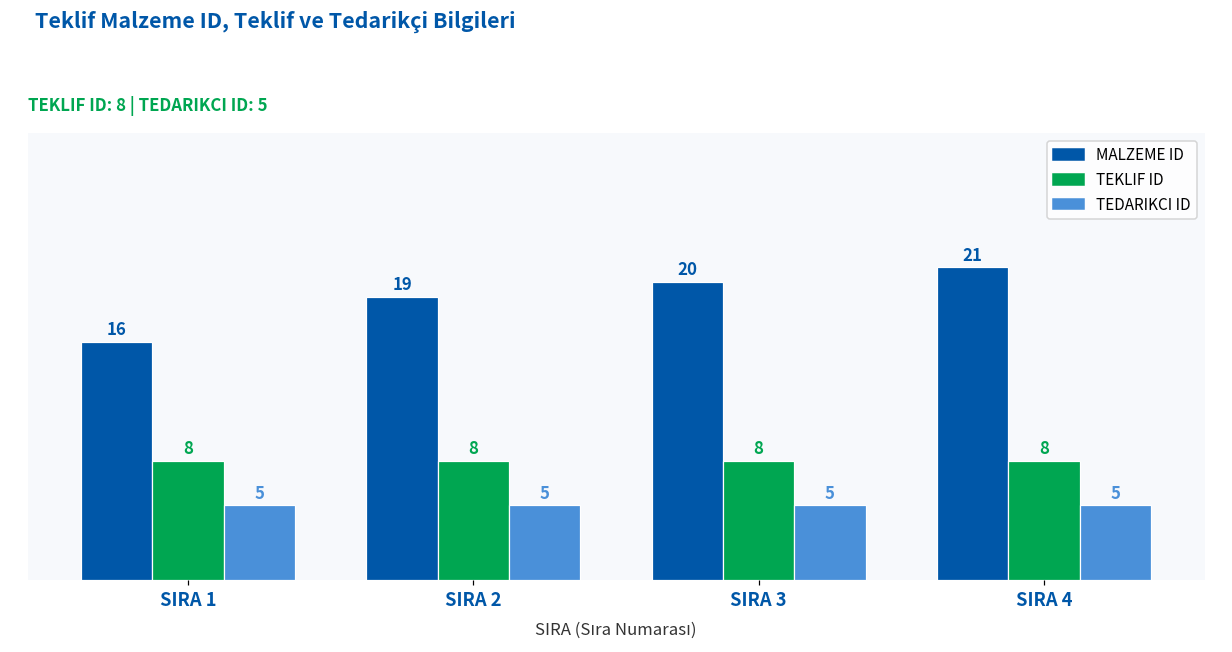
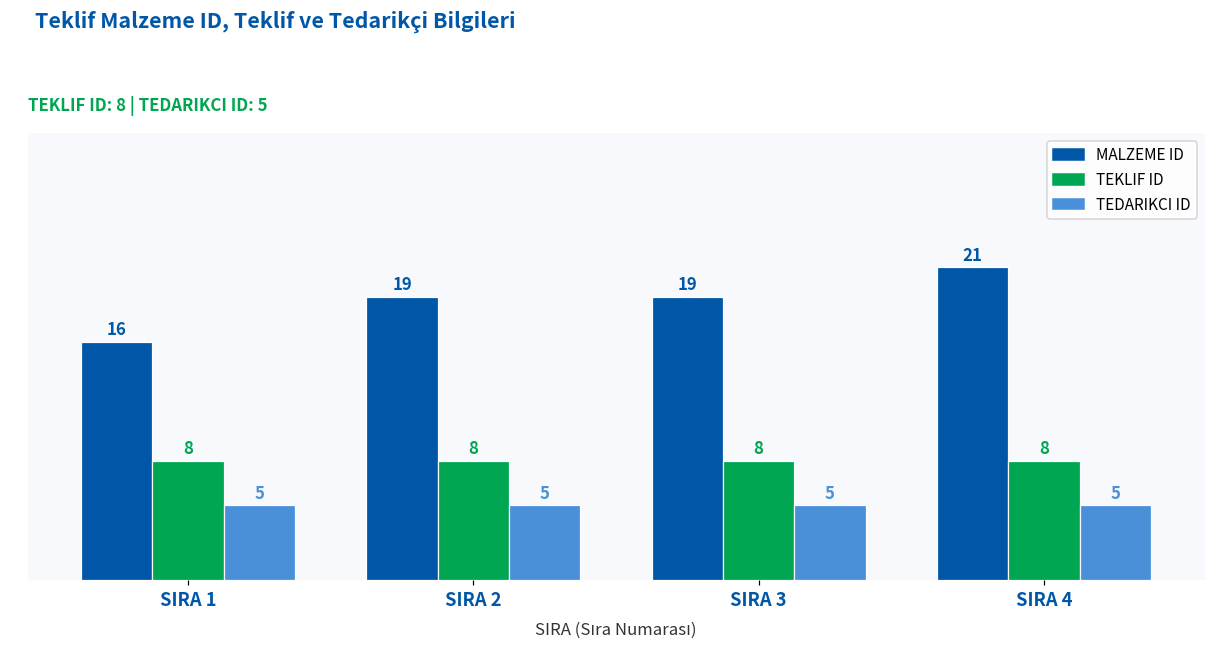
  {
    "MALZEME ID": {
      "SIRA 1": 16,
      "SIRA 2": 19,
-     "SIRA 3": 20,
+     "SIRA 3": 19,
      "SIRA 4": 21
    },
    "TEKLIF ID": {
      "SIRA 1": 8,
      "SIRA 2": 8,
      "SIRA 3": 8,
      "SIRA 4": 8
    },
    "TEDARIKCI ID": {
      "SIRA 1": 5,
      "SIRA 2": 5,
      "SIRA 3": 5,
      "SIRA 4": 5
    }
  }
